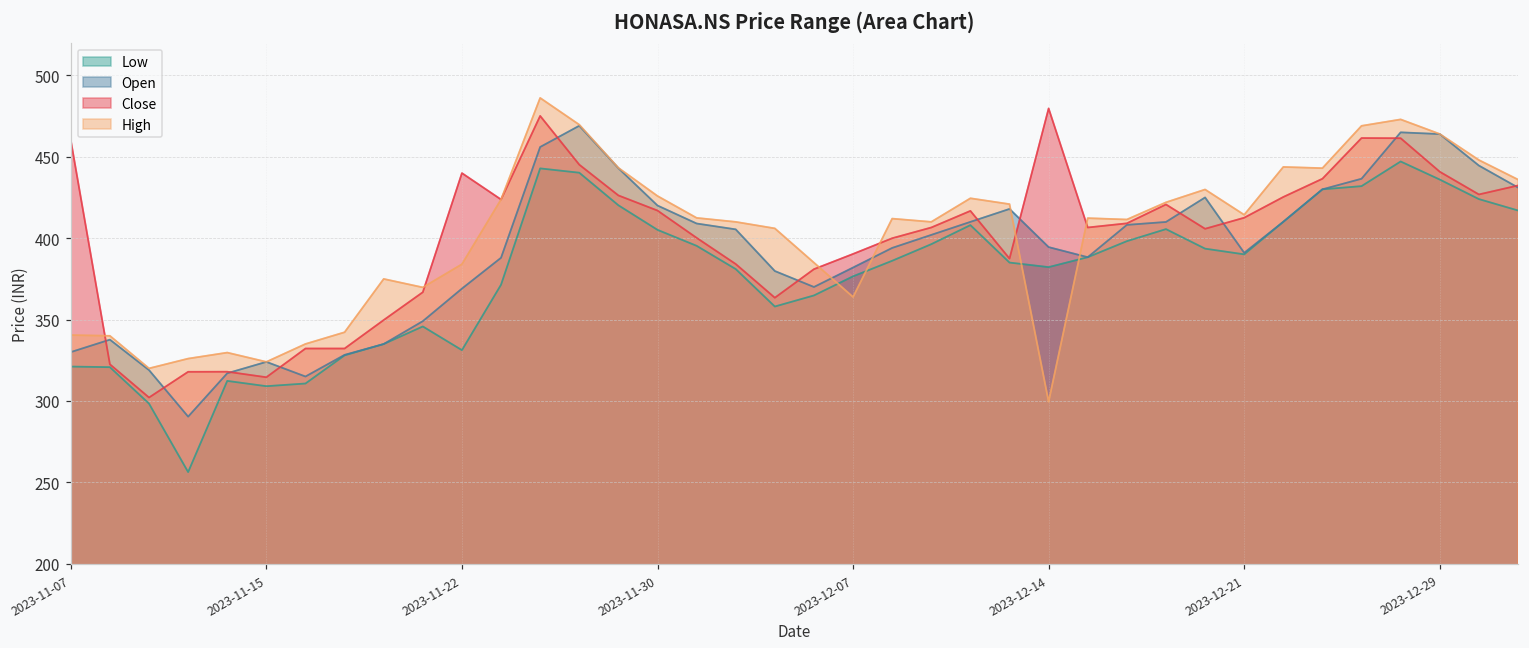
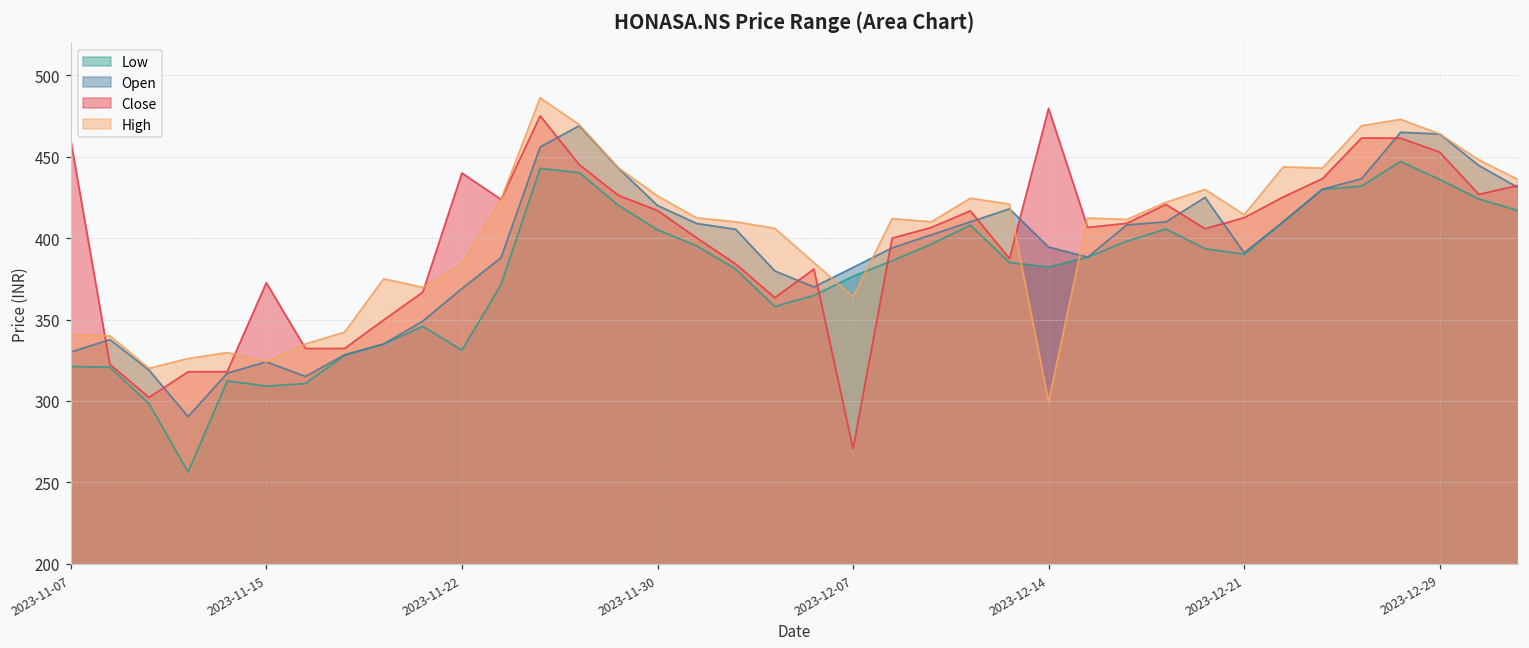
  {
    "Close": {
      "2023-11-07": 460,
-     "2023-11-15": 315,
+     "2023-11-15": 373,
      "2023-11-22": 440,
      "2023-11-30": 417,
-     "2023-12-07": 390,
+     "2023-12-07": 271,
      "2023-12-14": 480,
      "2023-12-21": 413,
-     "2023-12-29": 441
+     "2023-12-29": 453
    },
    "High": {
      "2023-11-07": 340,
      "2023-11-22": 384,
      "2023-11-30": 426,
      "2023-12-07": 364,
      "2023-12-14": 300,
      "2023-12-21": 414
    }
  }
